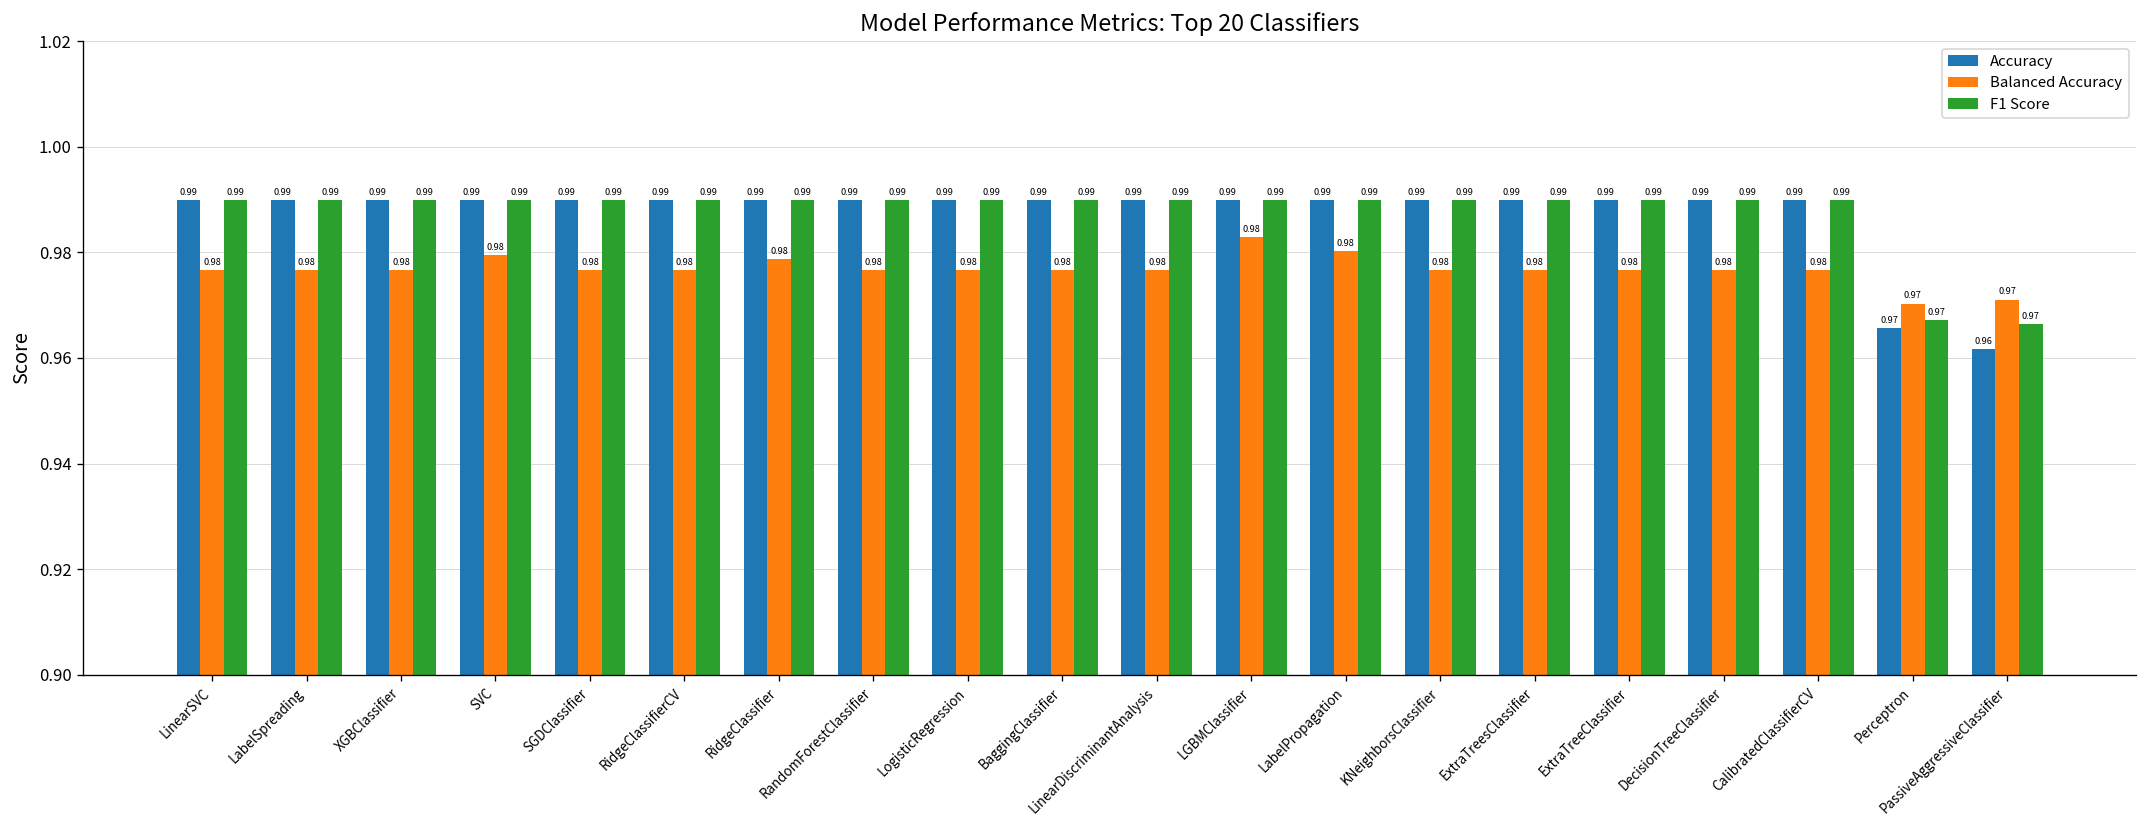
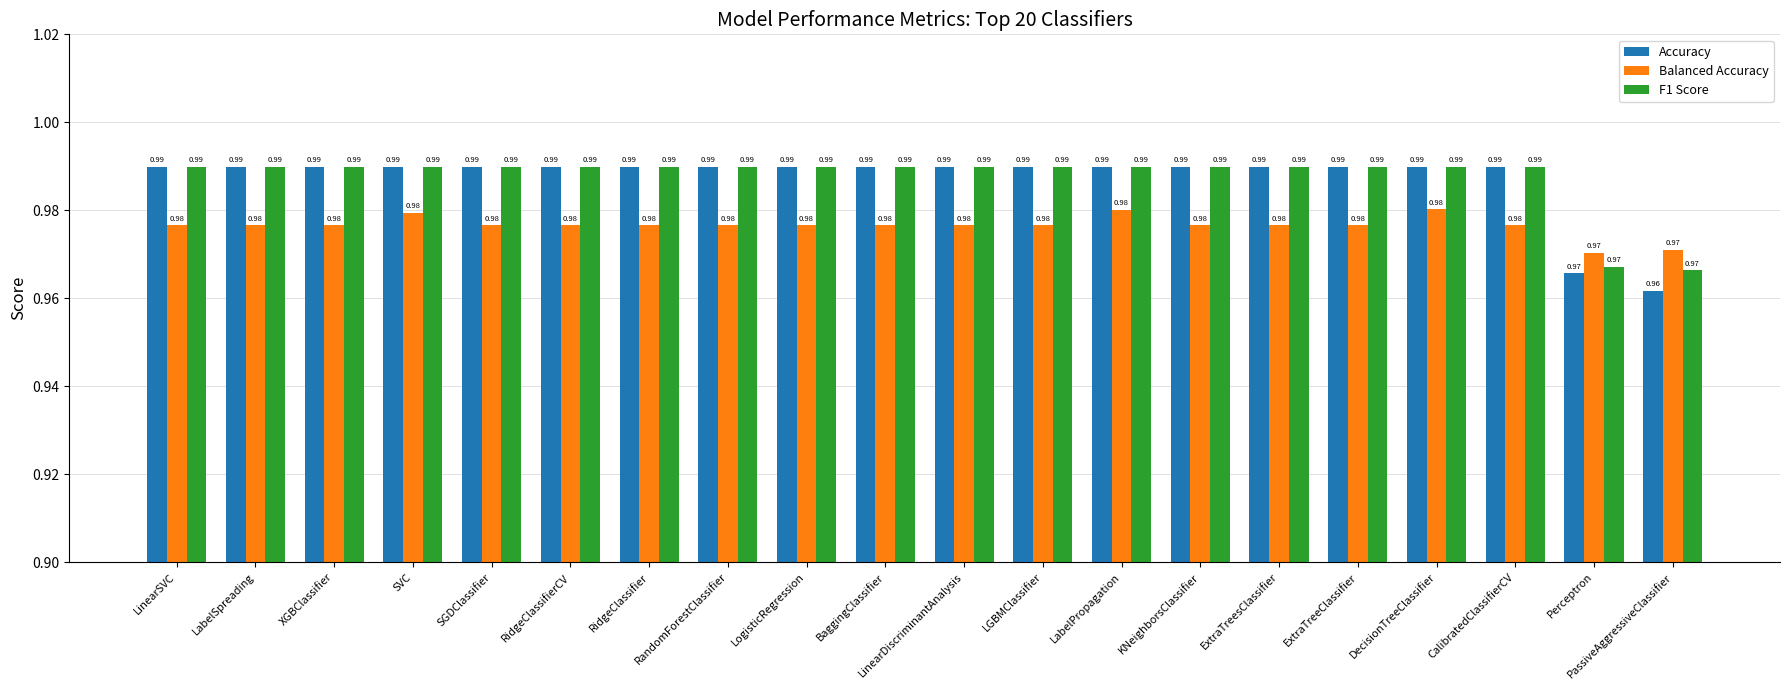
  {
    "Accuracy": {
      "LinearSVC": 0.99,
      "LabelSpreading": 0.99,
      "XGBClassifier": 0.99,
      "SVC": 0.99,
      "SGDClassifier": 0.99,
      "RidgeClassifierCV": 0.99,
      "RidgeClassifier": 0.99,
      "RandomForestClassifier": 0.99,
      "LogisticRegression": 0.99,
      "BaggingClassifier": 0.99,
      "LinearDiscriminantAnalysis": 0.99,
      "LGBMClassifier": 0.99,
      "LabelPropagation": 0.99,
      "KNeighborsClassifier": 0.99,
      "ExtraTreesClassifier": 0.99,
      "ExtraTreeClassifier": 0.99,
      "DecisionTreeClassifier": 0.99,
      "CalibratedClassifierCV": 0.99,
      "Perceptron": 0.97,
      "PassiveAggressiveClassifier": 0.96
    },
    "Balanced Accuracy": {
-     "RidgeClassifier": 0.979,
-     "LGBMClassifier": 0.983,
-     "DecisionTreeClassifier": 0.977
+     "RidgeClassifier": 0.977,
+     "LGBMClassifier": 0.977,
+     "DecisionTreeClassifier": 0.980
    },
    "F1 Score": {
      "LinearSVC": 0.99,
      "LabelSpreading": 0.99,
      "XGBClassifier": 0.99,
      "SVC": 0.99,
      "SGDClassifier": 0.99,
      "RidgeClassifierCV": 0.99,
      "RidgeClassifier": 0.99,
      "RandomForestClassifier": 0.99,
      "LogisticRegression": 0.99,
      "BaggingClassifier": 0.99,
      "LinearDiscriminantAnalysis": 0.99,
      "LGBMClassifier": 0.99,
      "LabelPropagation": 0.99,
      "KNeighborsClassifier": 0.99,
      "ExtraTreesClassifier": 0.99,
      "ExtraTreeClassifier": 0.99,
      "DecisionTreeClassifier": 0.99,
      "CalibratedClassifierCV": 0.99,
      "Perceptron": 0.97,
      "PassiveAggressiveClassifier": 0.97
    }
  }
